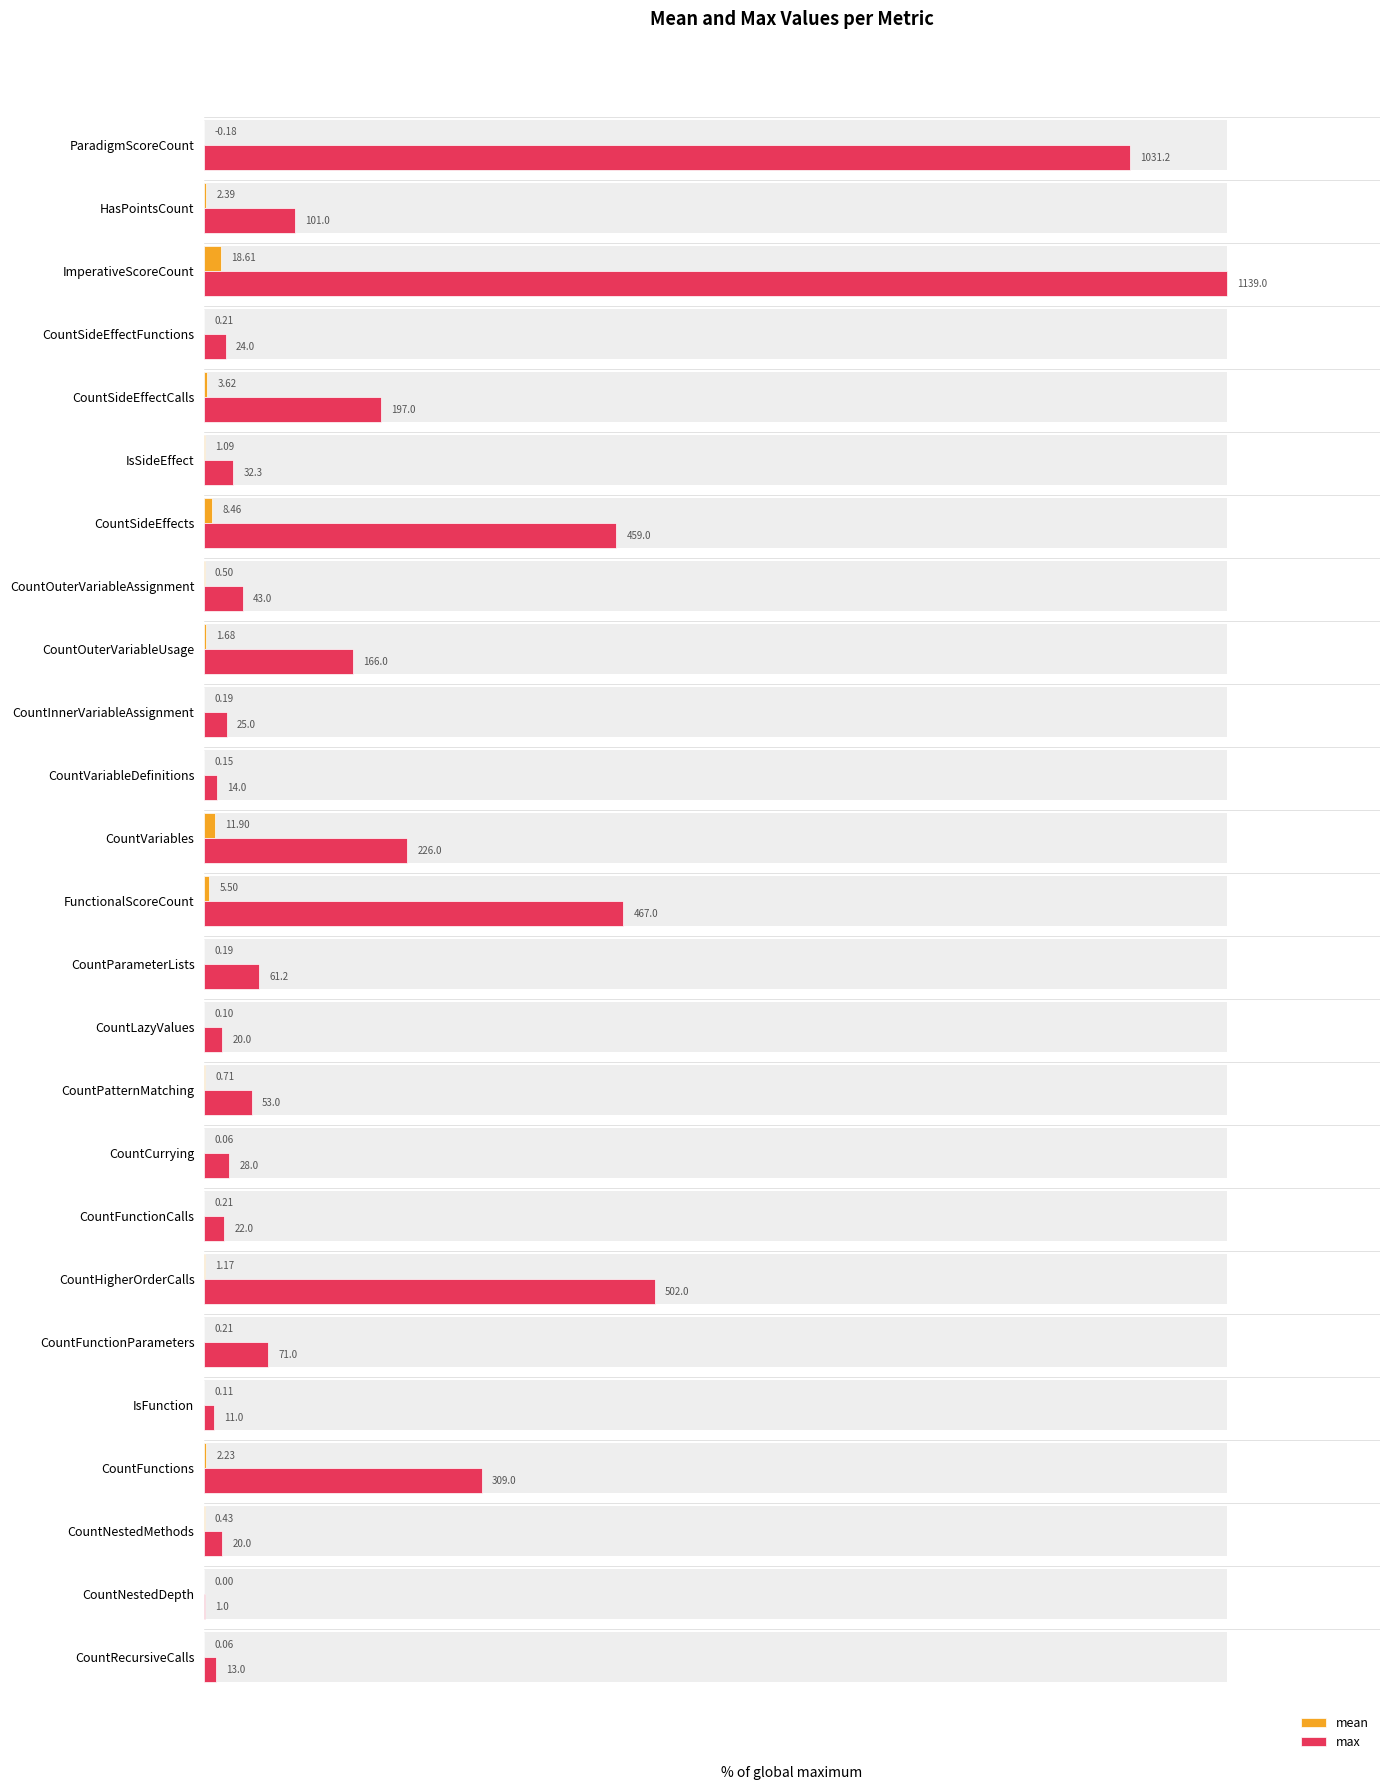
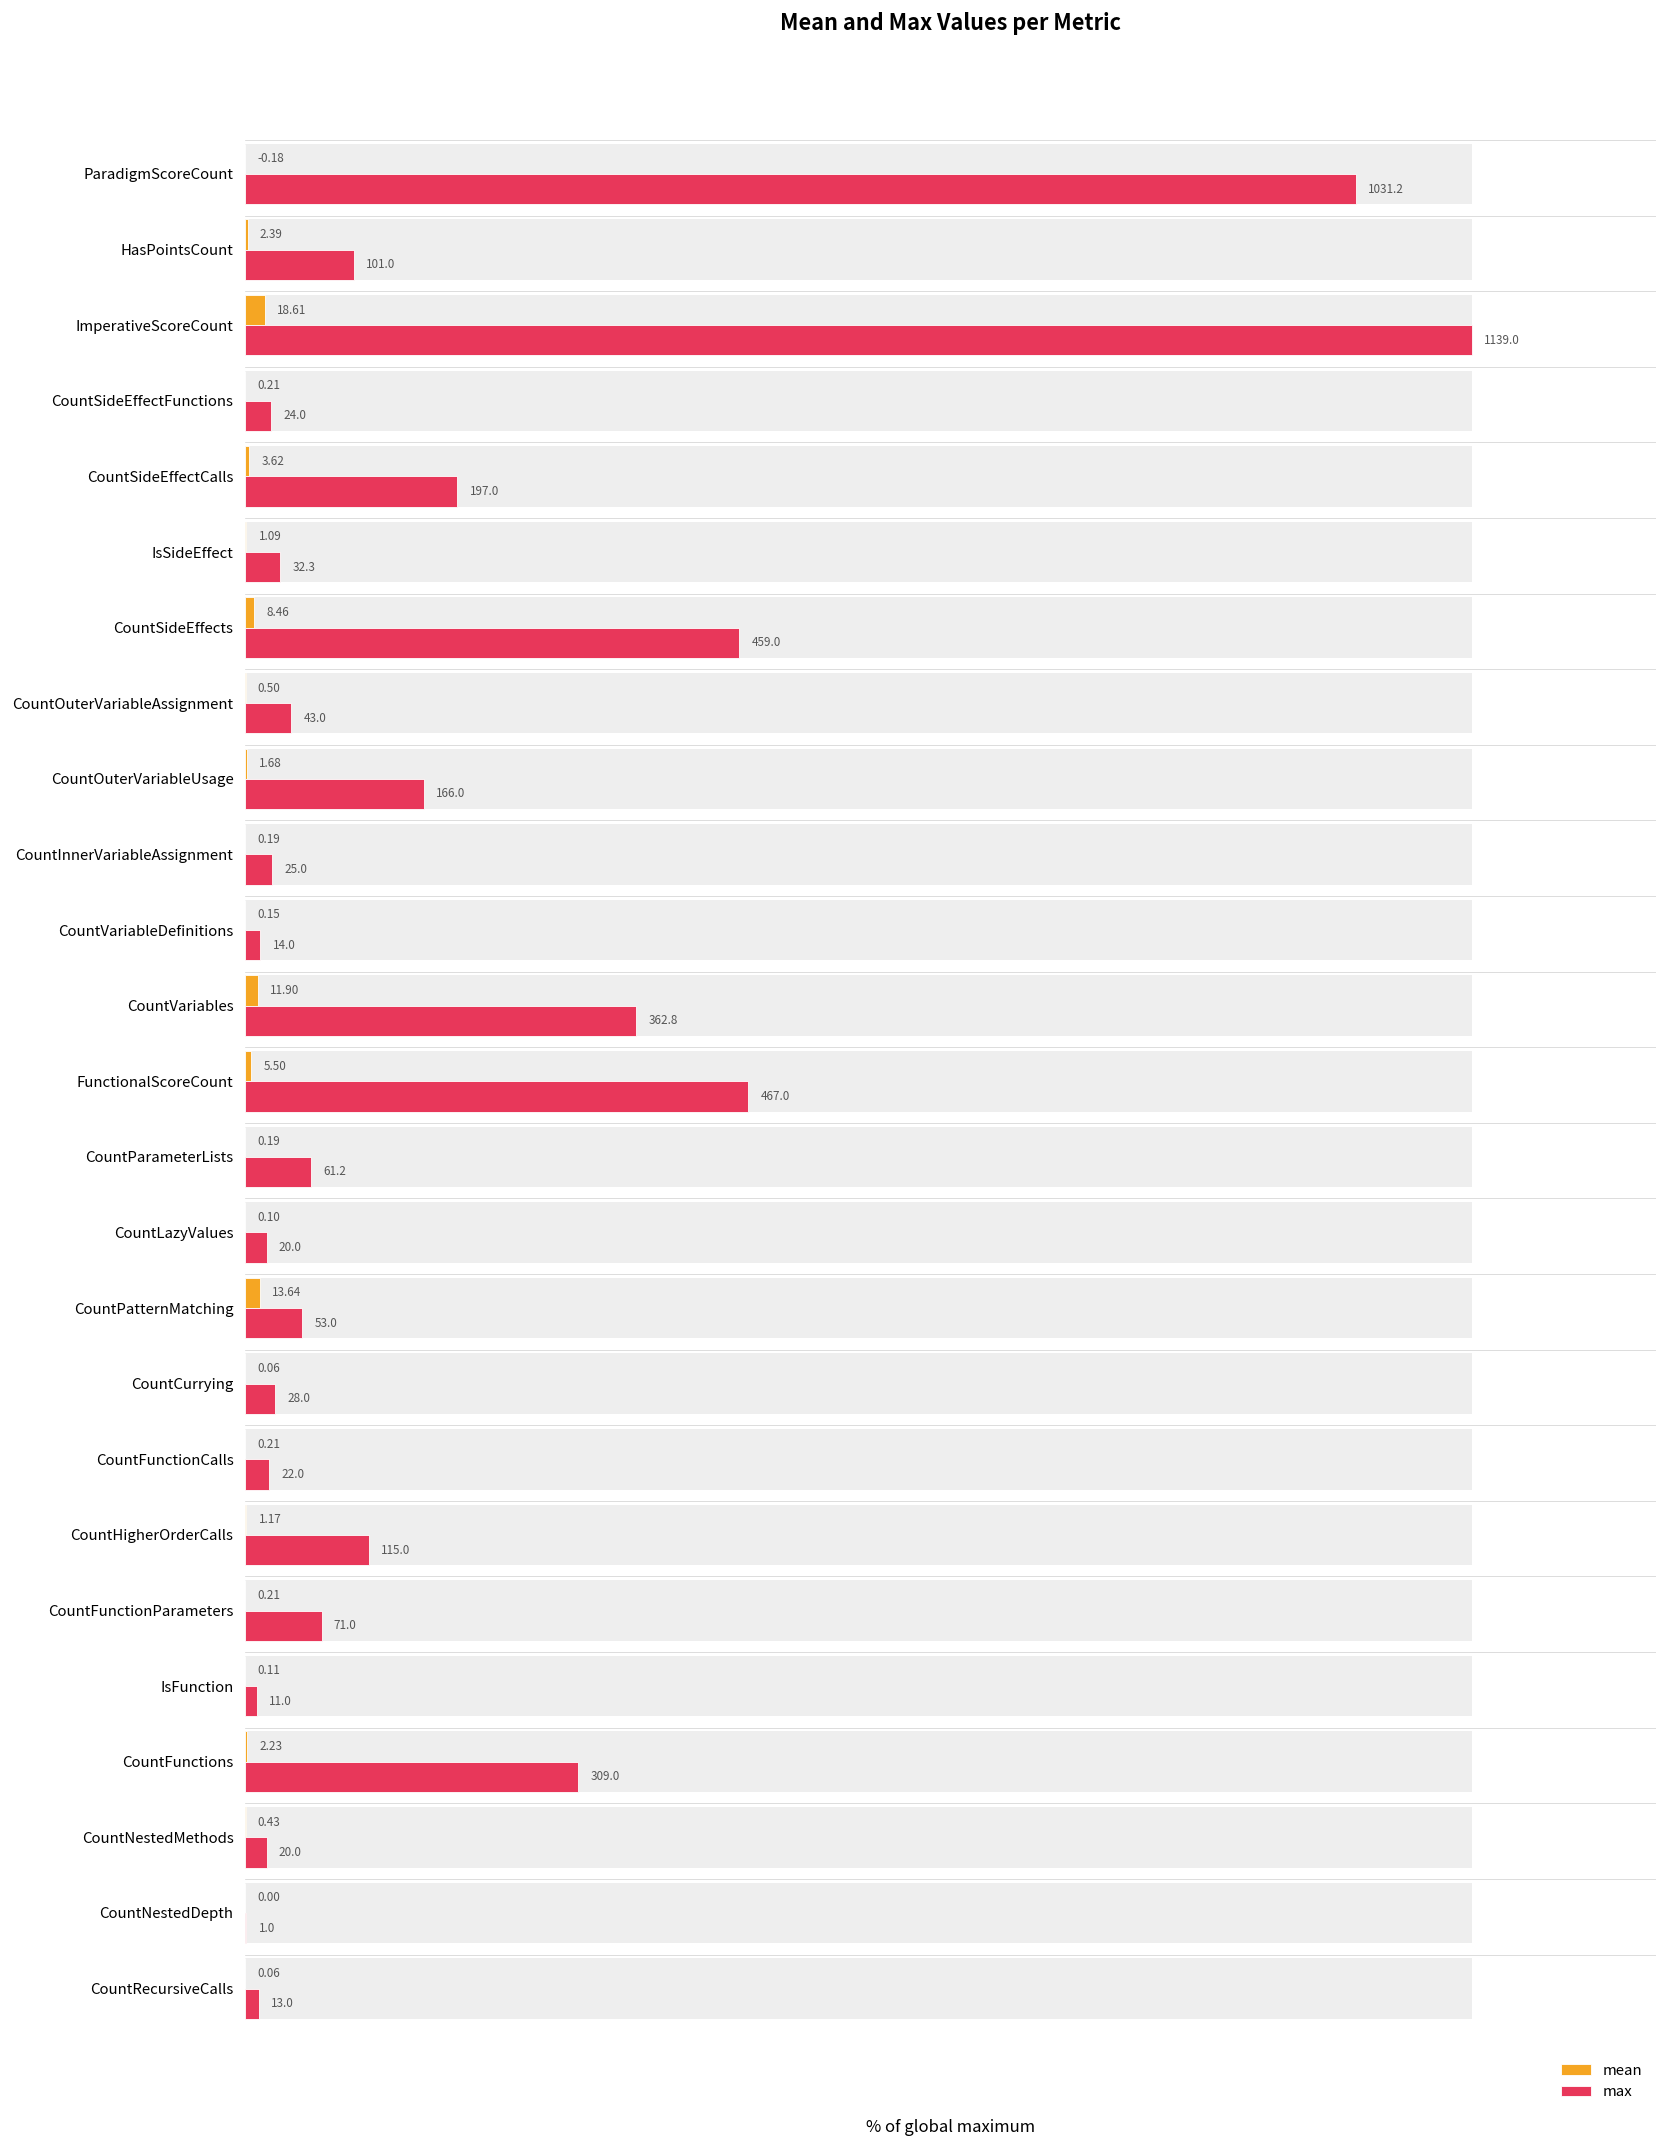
  {
    "mean": {
-     "CountPatternMatching": 0.71,
+     "CountPatternMatching": 13.64,
      "CountNestedDepth": 0.00
    },
    "max": {
-     "CountVariables": 226.0,
-     "CountHigherOrderCalls": 502.0
+     "CountVariables": 362.8,
+     "CountHigherOrderCalls": 115.0
    }
  }
